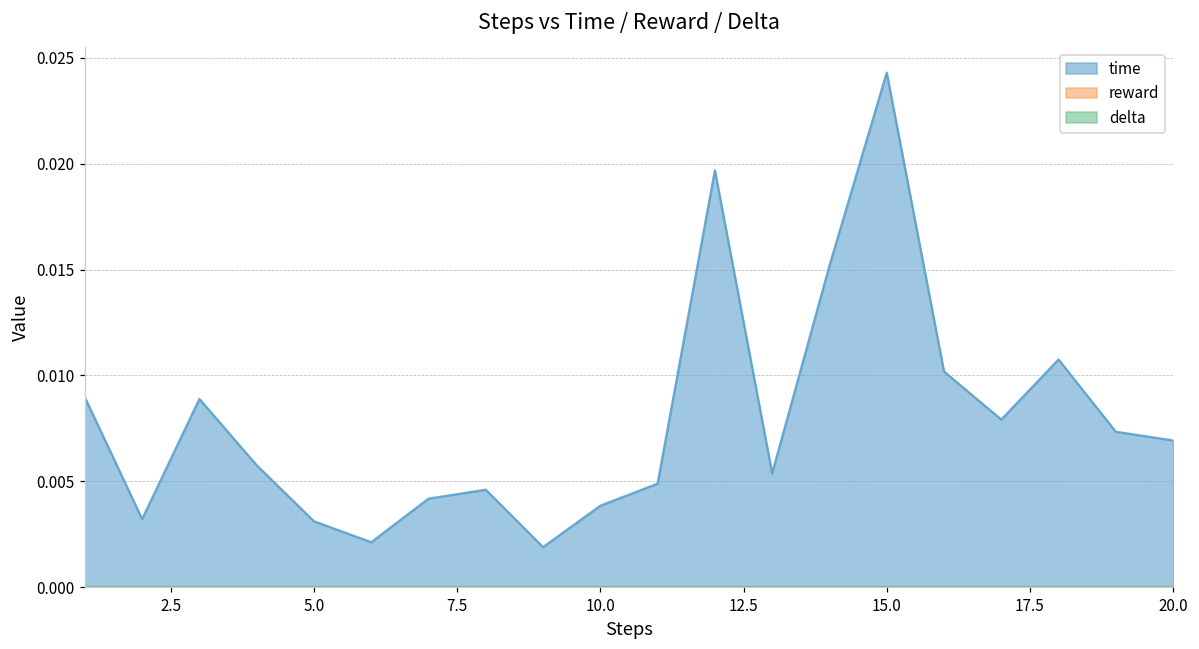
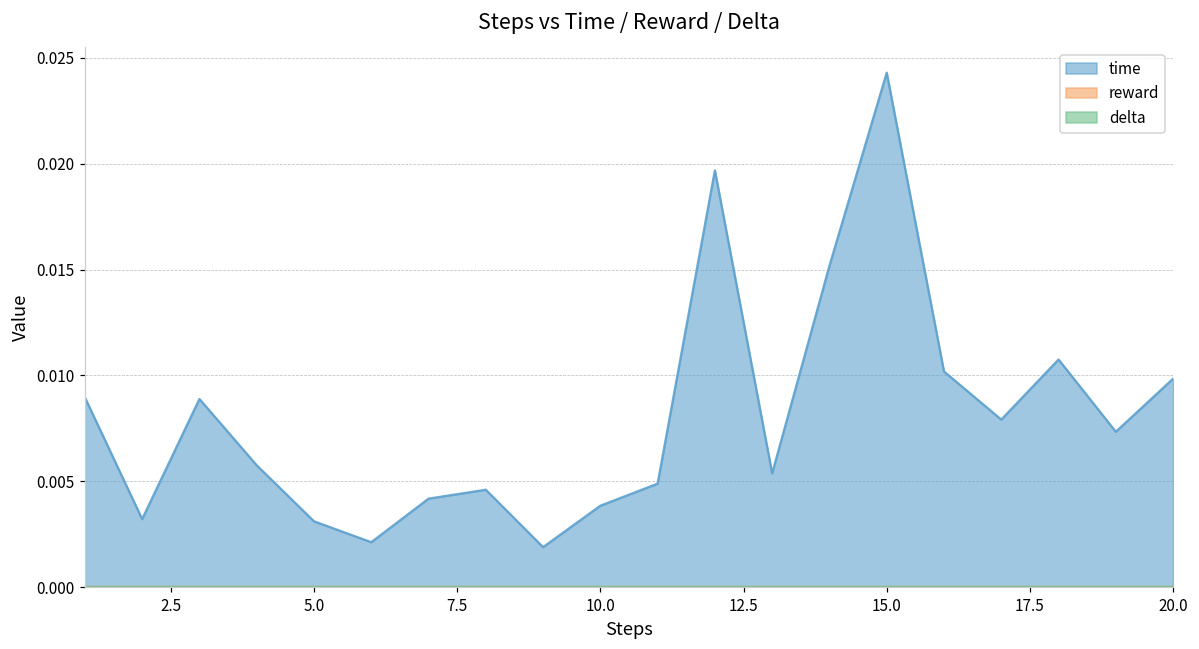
  {
    "time": {
      "5.0": 0.0031,
      "10.0": 0.0038,
      "15.0": 0.0243,
-     "20.0": 0.0069
+     "20.0": 0.0098
    },
    "delta": {
      "5.0": 0.0000,
      "10.0": 0.0000,
      "15.0": 0.0000,
      "20.0": 0.0000
    }
  }
